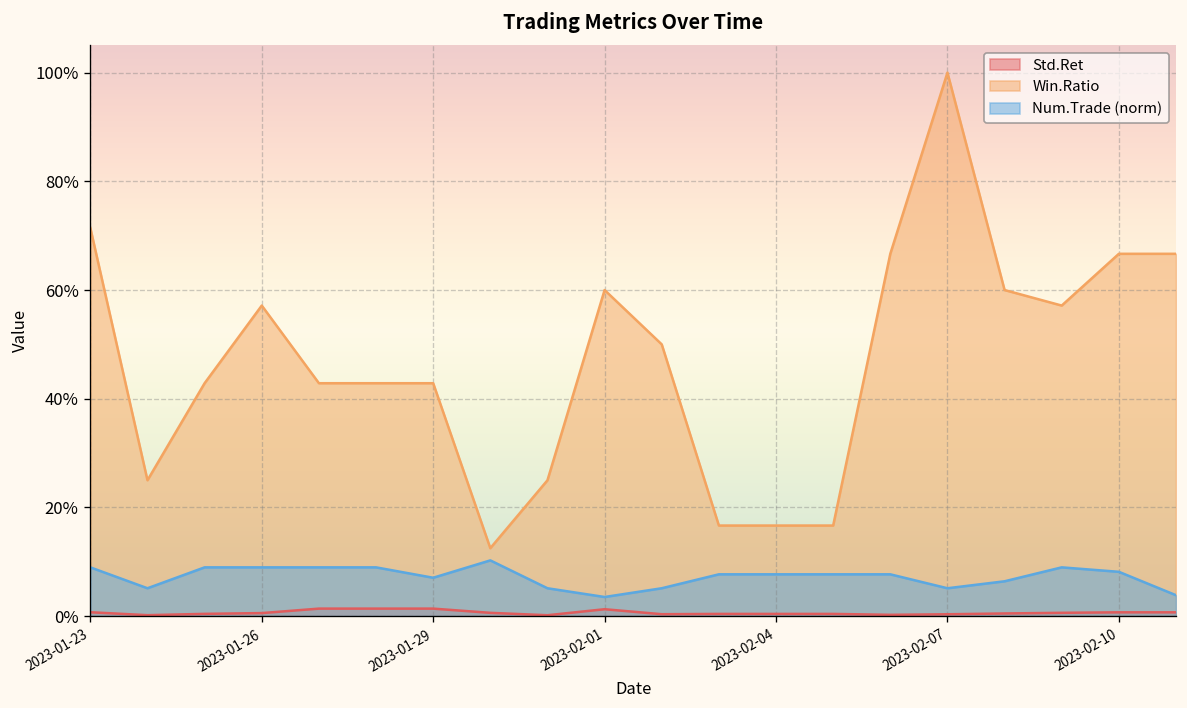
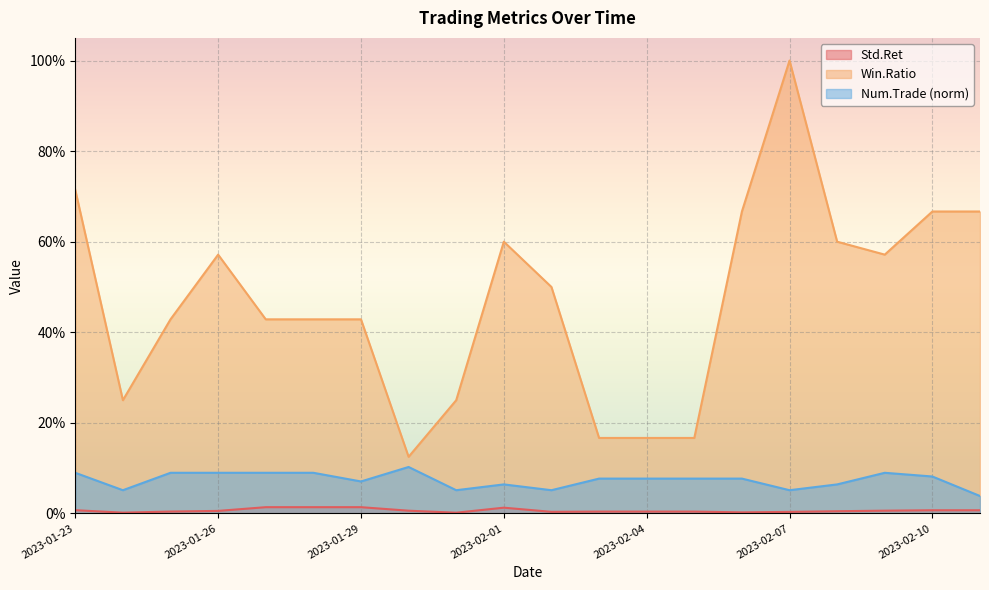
  {
    "Num.Trade (norm)": {
      "2023-01-23": "9%",
      "2023-01-26": "9%",
      "2023-01-29": "7%",
-     "2023-02-01": "4%",
+     "2023-02-01": "6%",
      "2023-02-04": "8%",
      "2023-02-07": "5%",
      "2023-02-10": "8%"
    }
  }
